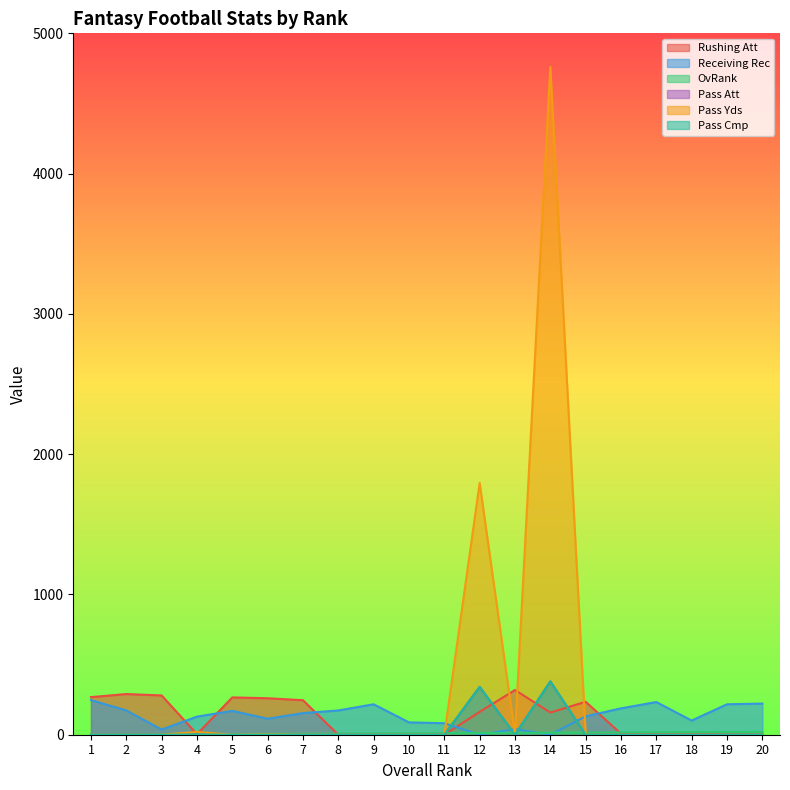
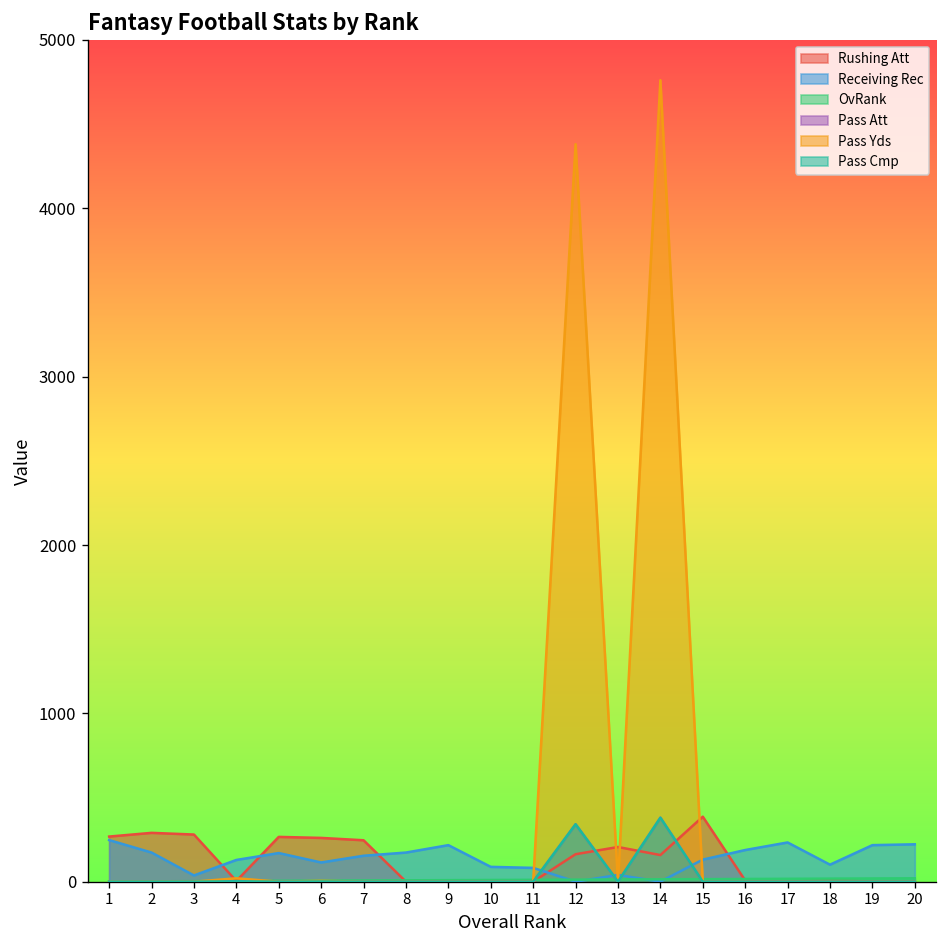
  {
    "Rushing Att": {
      "1": 270,
      "2": 290,
      "3": 280,
      "5": 270,
      "6": 260,
      "7": 250,
      "12": 160,
-     "13": 320,
+     "13": 210,
      "14": 160,
-     "15": 240
+     "15": 390
    },
    "Receiving Rec": {
      "1": 250,
      "2": 170,
      "3": 40,
      "4": 130,
      "5": 170,
      "6": 110,
      "7": 150,
      "8": 170,
      "9": 220,
      "10": 90,
      "11": 80,
      "13": 40,
      "15": 130,
      "16": 190,
      "17": 230,
      "18": 100,
      "19": 220,
      "20": 220
    },
    "Pass Yds": {
-     "12": 1800,
+     "12": 4380,
      "14": 4760
    }
  }
